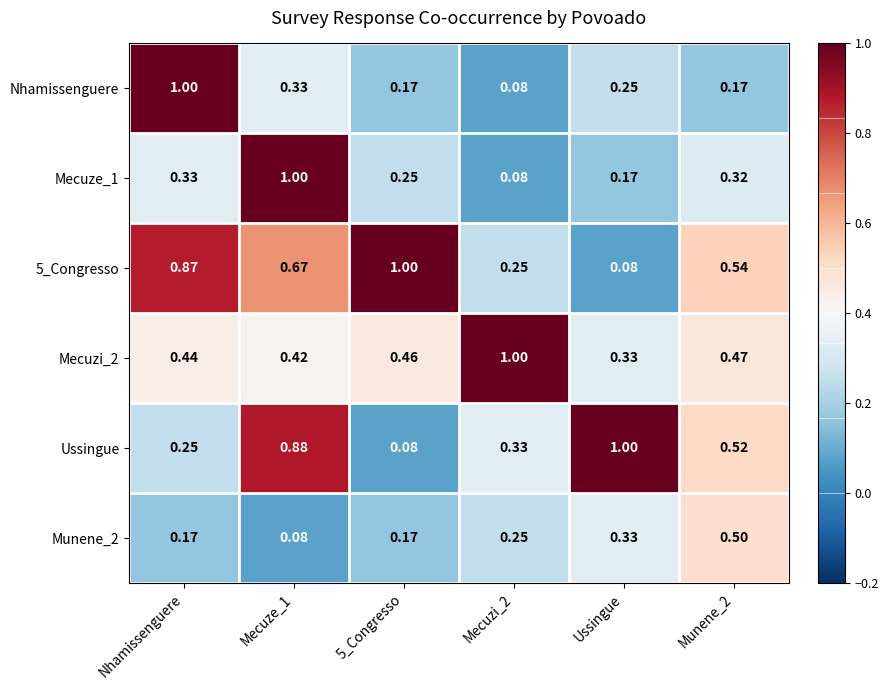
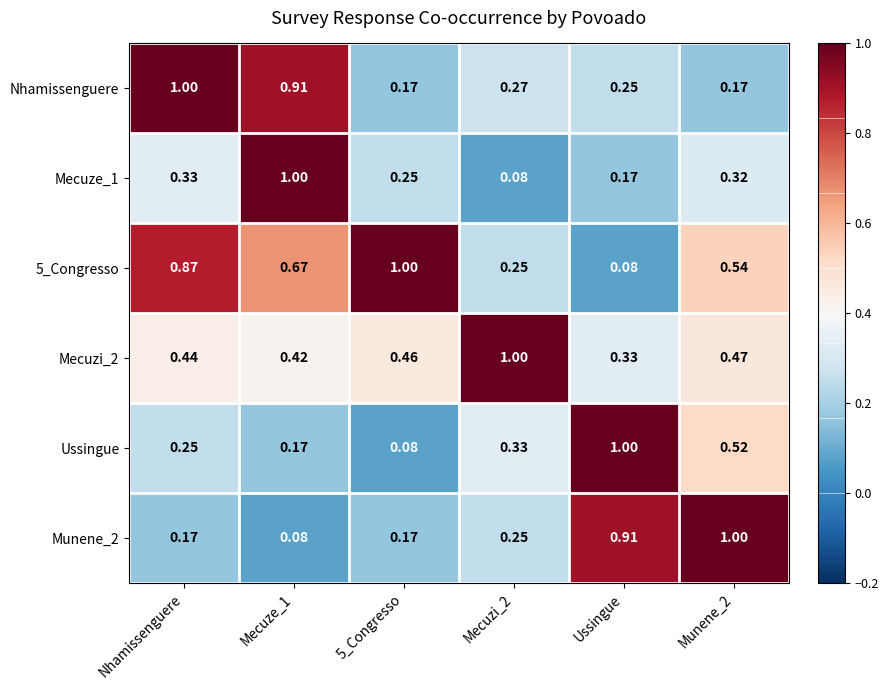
  {
    "Nhamissenguere": {
      "Nhamissenguere": 1.00,
-     "Mecuze_1": 0.33,
+     "Mecuze_1": 0.91,
      "5_Congresso": 0.17,
-     "Mecuzi_2": 0.08,
+     "Mecuzi_2": 0.27,
      "Ussingue": 0.25,
      "Munene_2": 0.17
    },
    "Mecuze_1": {
      "Nhamissenguere": 0.33,
      "Mecuze_1": 1.00,
      "5_Congresso": 0.25,
      "Mecuzi_2": 0.08,
      "Ussingue": 0.17,
      "Munene_2": 0.32
    },
    "5_Congresso": {
      "Nhamissenguere": 0.87,
      "Mecuze_1": 0.67,
      "5_Congresso": 1.00,
      "Mecuzi_2": 0.25,
      "Ussingue": 0.08,
      "Munene_2": 0.54
    },
    "Mecuzi_2": {
      "Nhamissenguere": 0.44,
      "Mecuze_1": 0.42,
      "5_Congresso": 0.46,
      "Mecuzi_2": 1.00,
      "Ussingue": 0.33,
      "Munene_2": 0.47
    },
    "Ussingue": {
      "Nhamissenguere": 0.25,
-     "Mecuze_1": 0.88,
+     "Mecuze_1": 0.17,
      "5_Congresso": 0.08,
      "Mecuzi_2": 0.33,
      "Ussingue": 1.00,
      "Munene_2": 0.52
    },
    "Munene_2": {
      "Nhamissenguere": 0.17,
      "Mecuze_1": 0.08,
      "5_Congresso": 0.17,
      "Mecuzi_2": 0.25,
-     "Ussingue": 0.33,
-     "Munene_2": 0.50
+     "Ussingue": 0.91,
+     "Munene_2": 1.00
    }
  }
